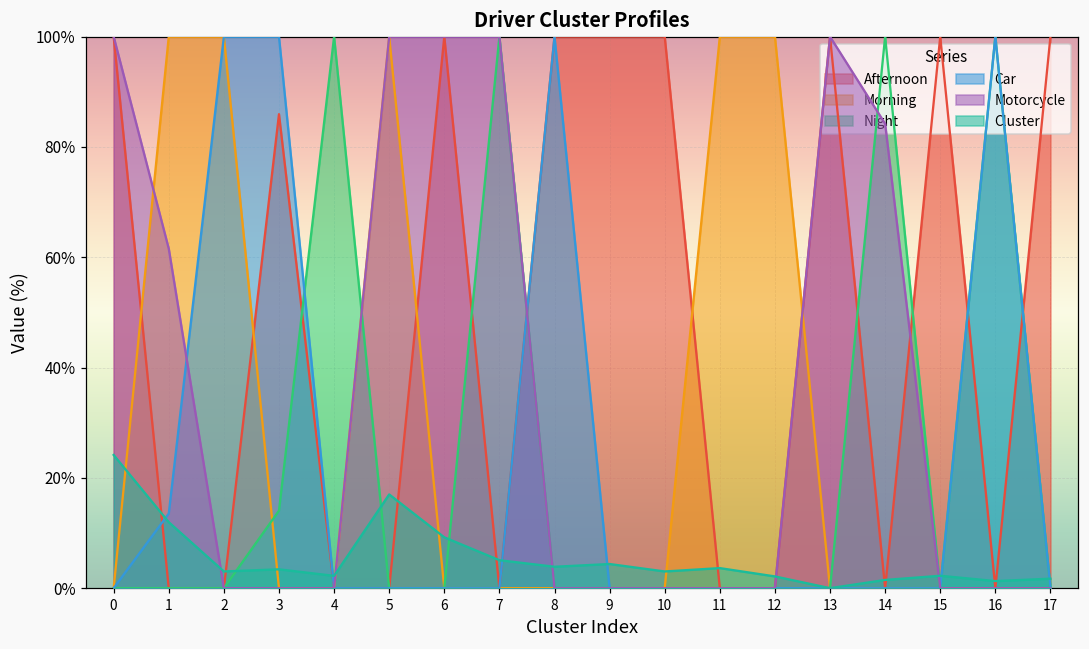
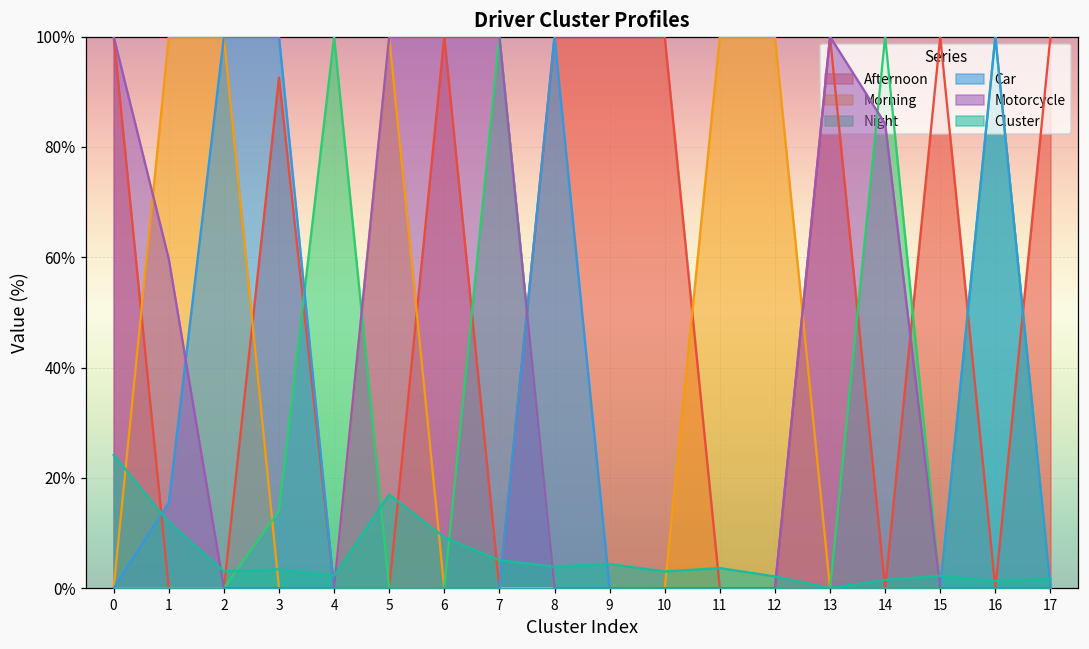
  {
    "Afternoon": {
-     "3": "86%",
+     "3": "93%",
      "9": "100%",
      "10": "100%",
      "15": "100%",
      "17": "100%"
    },
    "Morning": {
      "1": "100%",
      "11": "100%",
      "12": "100%"
    },
    "Car": {
-     "1": "14%",
+     "1": "15%",
      "3": "100%"
    },
    "Motorcycle": {
-     "1": "62%"
+     "1": "60%"
    }
  }
